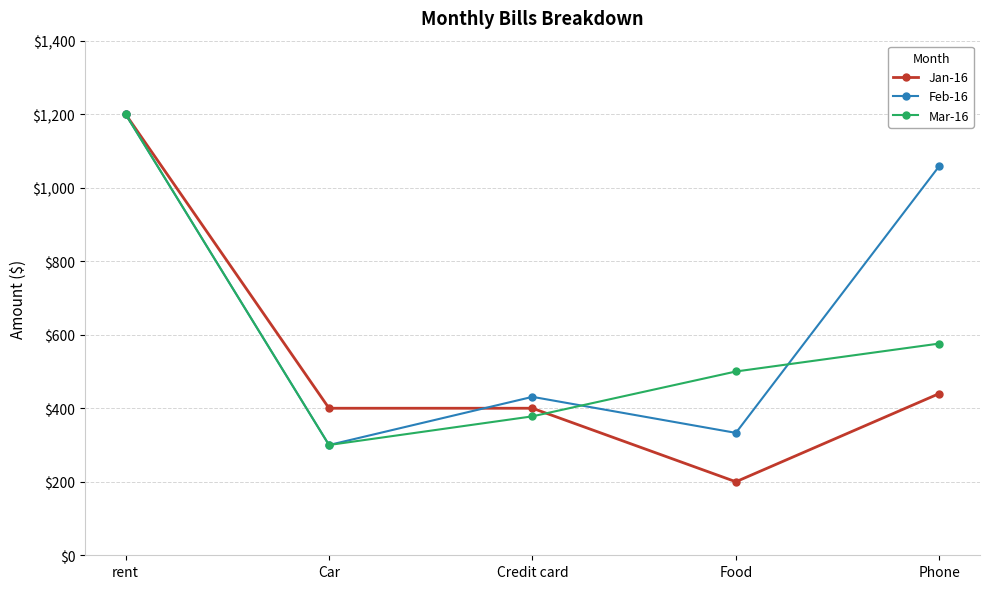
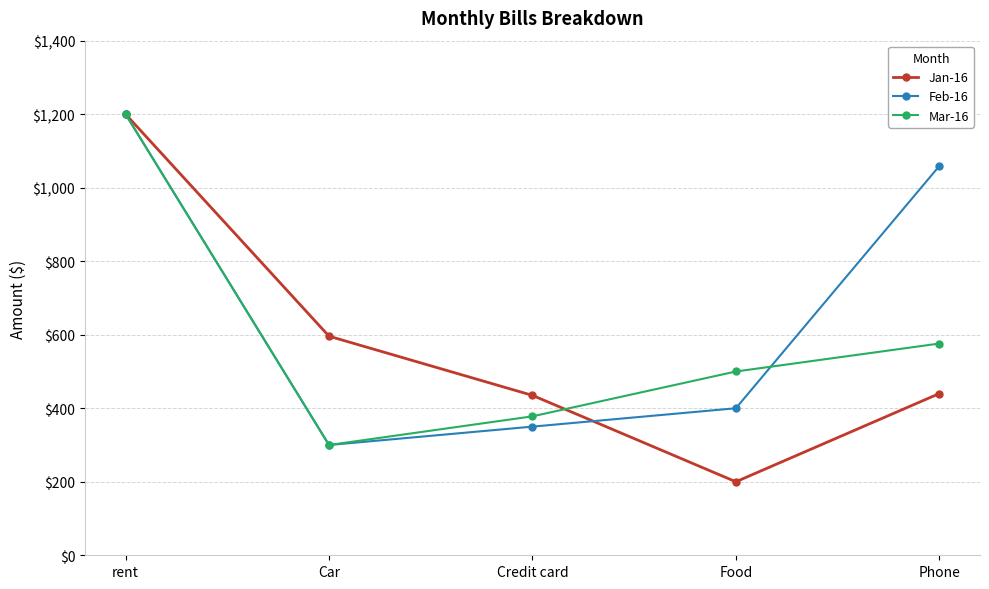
  {
    "Jan-16": {
-     "Car": "$400",
-     "Credit card": "$400",
+     "Car": "$600",
+     "Credit card": "$440",
      "Food": "$200",
      "Phone": "$440"
    },
    "Feb-16": {
-     "Credit card": "$430",
-     "Food": "$330",
+     "Credit card": "$350",
+     "Food": "$400",
      "Phone": "$1,060"
    },
    "Mar-16": {
      "Credit card": "$380",
      "Food": "$500",
      "Phone": "$580"
    }
  }
